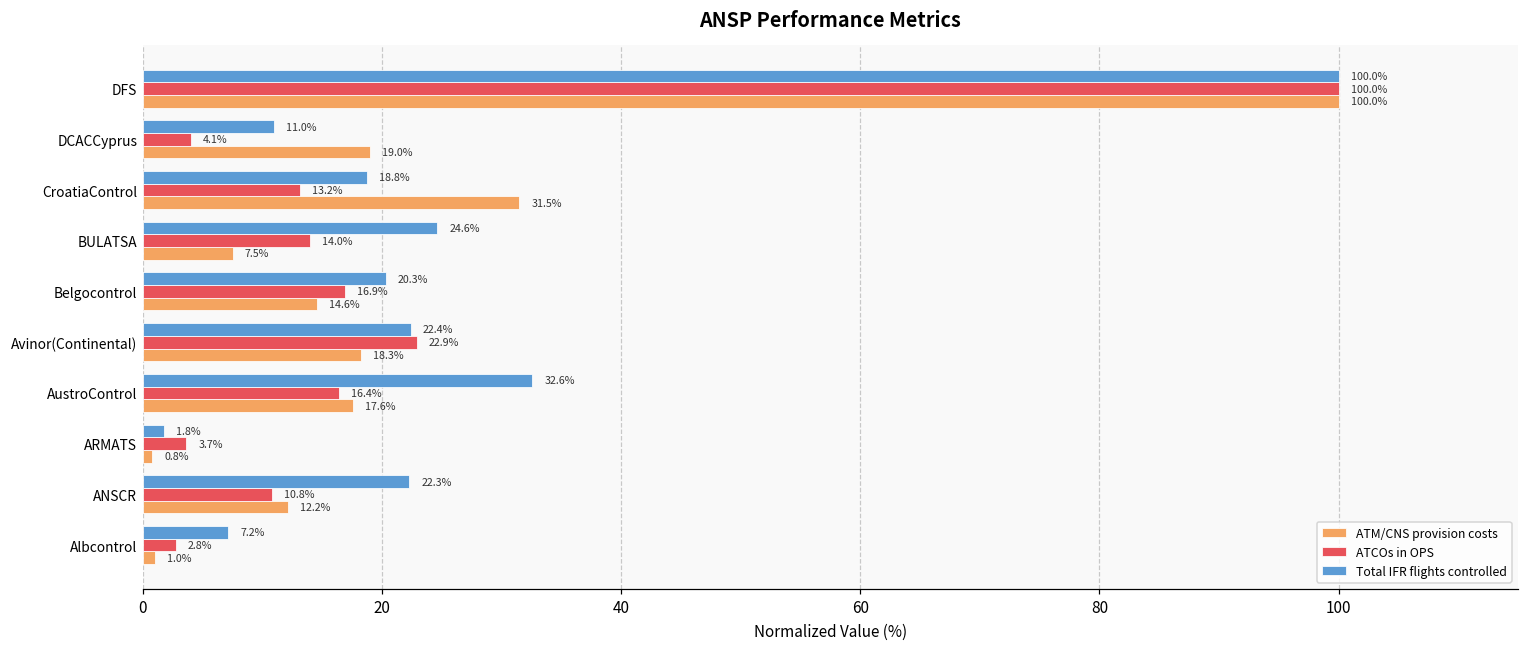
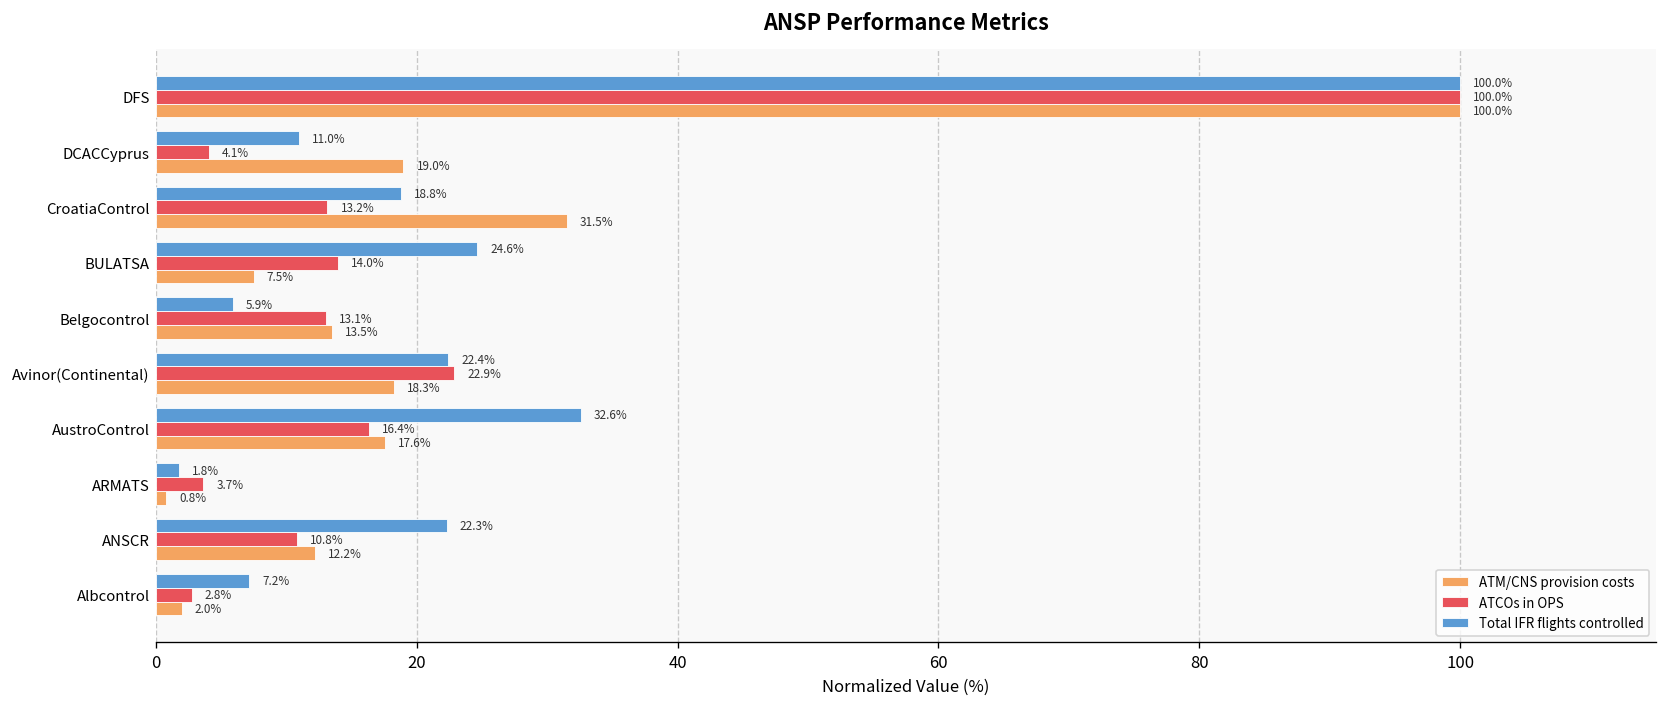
  {
    "ATM/CNS provision costs": {
      "DFS": "100.0%",
      "DCACCyprus": "19.0%",
      "CroatiaControl": "31.5%",
      "BULATSA": "7.5%",
-     "Belgocontrol": "14.6%",
+     "Belgocontrol": "13.5%",
      "Avinor(Continental)": "18.3%",
      "AustroControl": "17.6%",
      "ARMATS": "0.8%",
      "ANSCR": "12.2%",
-     "Albcontrol": "1.0%"
+     "Albcontrol": "2.0%"
    },
    "ATCOs in OPS": {
      "DFS": "100.0%",
      "DCACCyprus": "4.1%",
      "CroatiaControl": "13.2%",
      "BULATSA": "14.0%",
-     "Belgocontrol": "16.9%",
+     "Belgocontrol": "13.1%",
      "Avinor(Continental)": "22.9%",
      "AustroControl": "16.4%",
      "ARMATS": "3.7%",
      "ANSCR": "10.8%",
      "Albcontrol": "2.8%"
    },
    "Total IFR flights controlled": {
      "DFS": "100.0%",
      "DCACCyprus": "11.0%",
      "CroatiaControl": "18.8%",
      "BULATSA": "24.6%",
-     "Belgocontrol": "20.3%",
+     "Belgocontrol": "5.9%",
      "Avinor(Continental)": "22.4%",
      "AustroControl": "32.6%",
      "ARMATS": "1.8%",
      "ANSCR": "22.3%",
      "Albcontrol": "7.2%"
    }
  }
